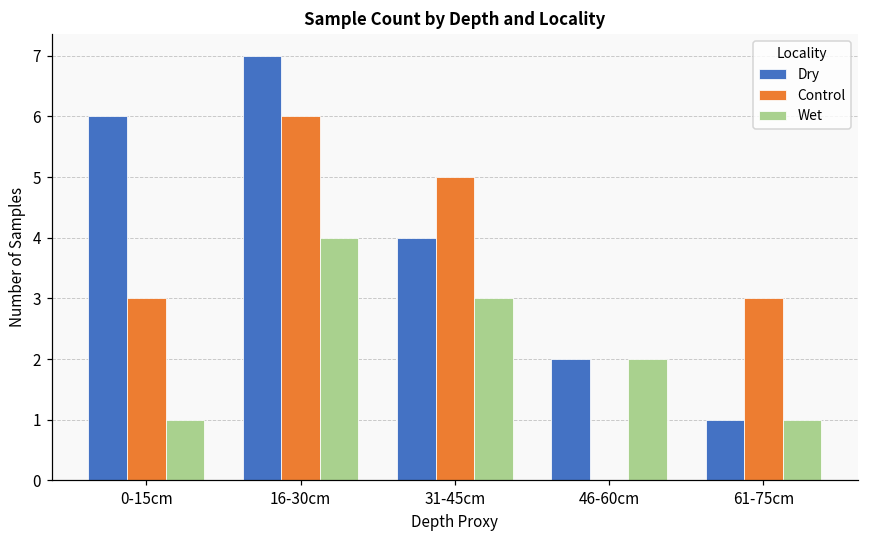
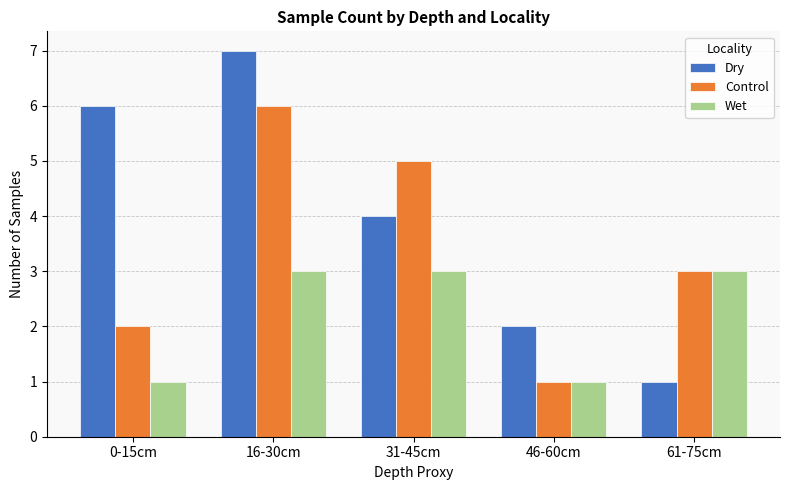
  {
    "Dry": {
      "0-15cm": 6,
      "16-30cm": 7,
      "31-45cm": 4,
      "46-60cm": 2,
      "61-75cm": 1
    },
    "Control": {
-     "0-15cm": 3,
+     "0-15cm": 2,
      "16-30cm": 6,
      "31-45cm": 5,
-     "46-60cm": 0,
+     "46-60cm": 1,
      "61-75cm": 3
    },
    "Wet": {
      "0-15cm": 1,
-     "16-30cm": 4,
+     "16-30cm": 3,
      "31-45cm": 3,
-     "46-60cm": 2,
-     "61-75cm": 1
+     "46-60cm": 1,
+     "61-75cm": 3
    }
  }
